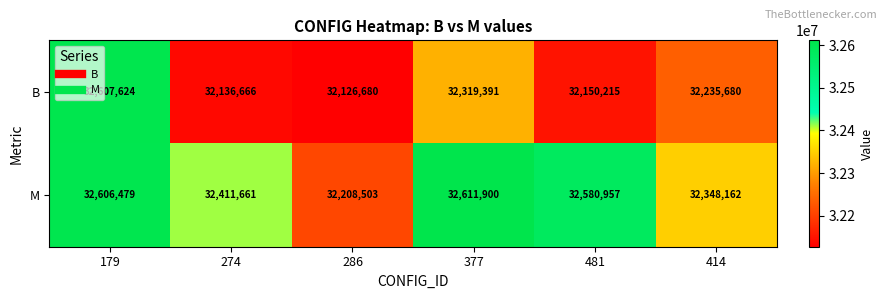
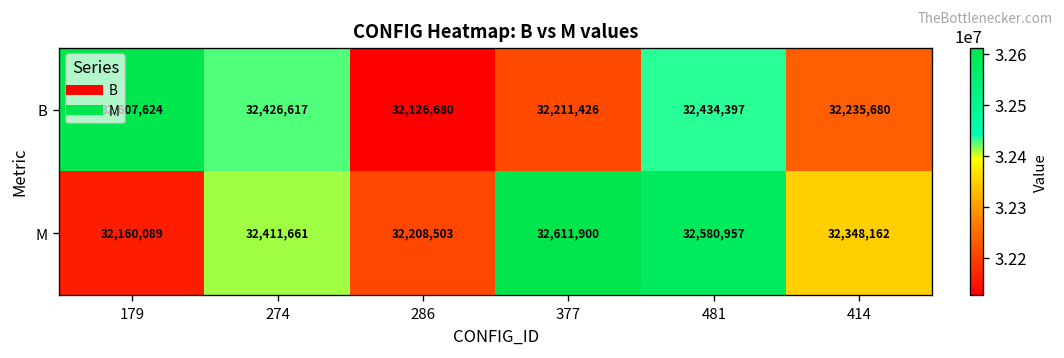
  {
    "B": {
-     "274": "32,136,666",
+     "274": "32,426,617",
      "286": "32,126,680",
-     "377": "32,319,391",
-     "481": "32,150,215",
+     "377": "32,211,426",
+     "481": "32,434,397",
      "414": "32,235,680"
    },
    "M": {
-     "179": "32,606,479",
+     "179": "32,160,089",
      "274": "32,411,661",
      "286": "32,208,503",
      "377": "32,611,900",
      "481": "32,580,957",
      "414": "32,348,162"
    }
  }
